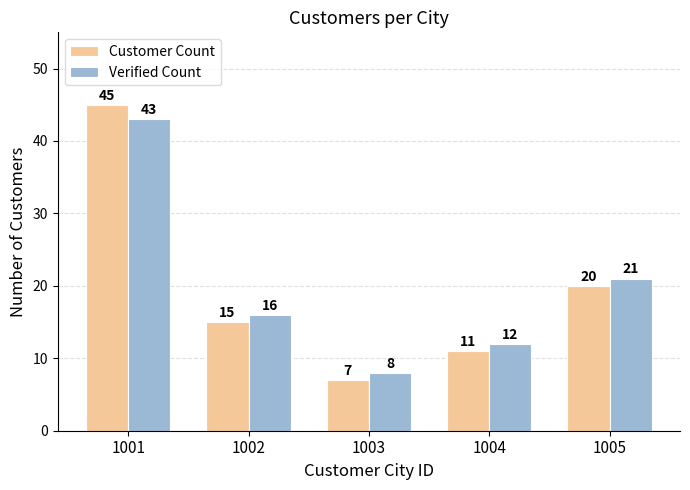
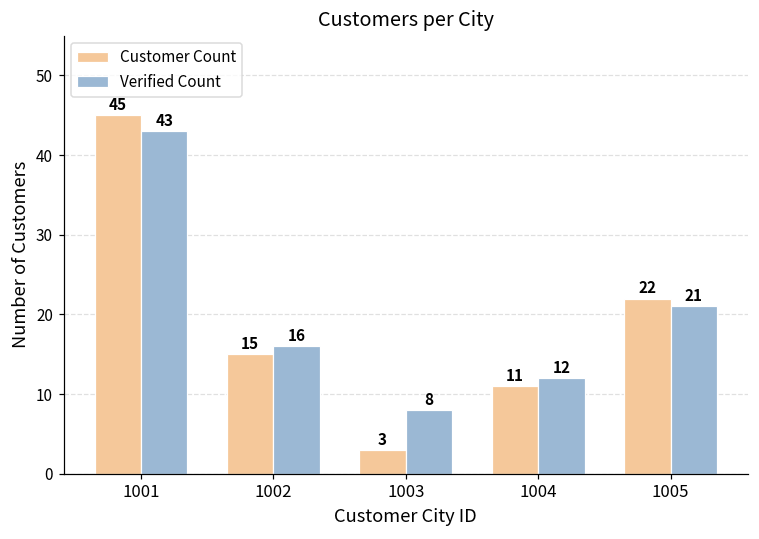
  {
    "Customer Count": {
      "1001": 45,
      "1002": 15,
-     "1003": 7,
+     "1003": 3,
      "1004": 11,
-     "1005": 20
+     "1005": 22
    },
    "Verified Count": {
      "1001": 43,
      "1002": 16,
      "1003": 8,
      "1004": 12,
      "1005": 21
    }
  }
